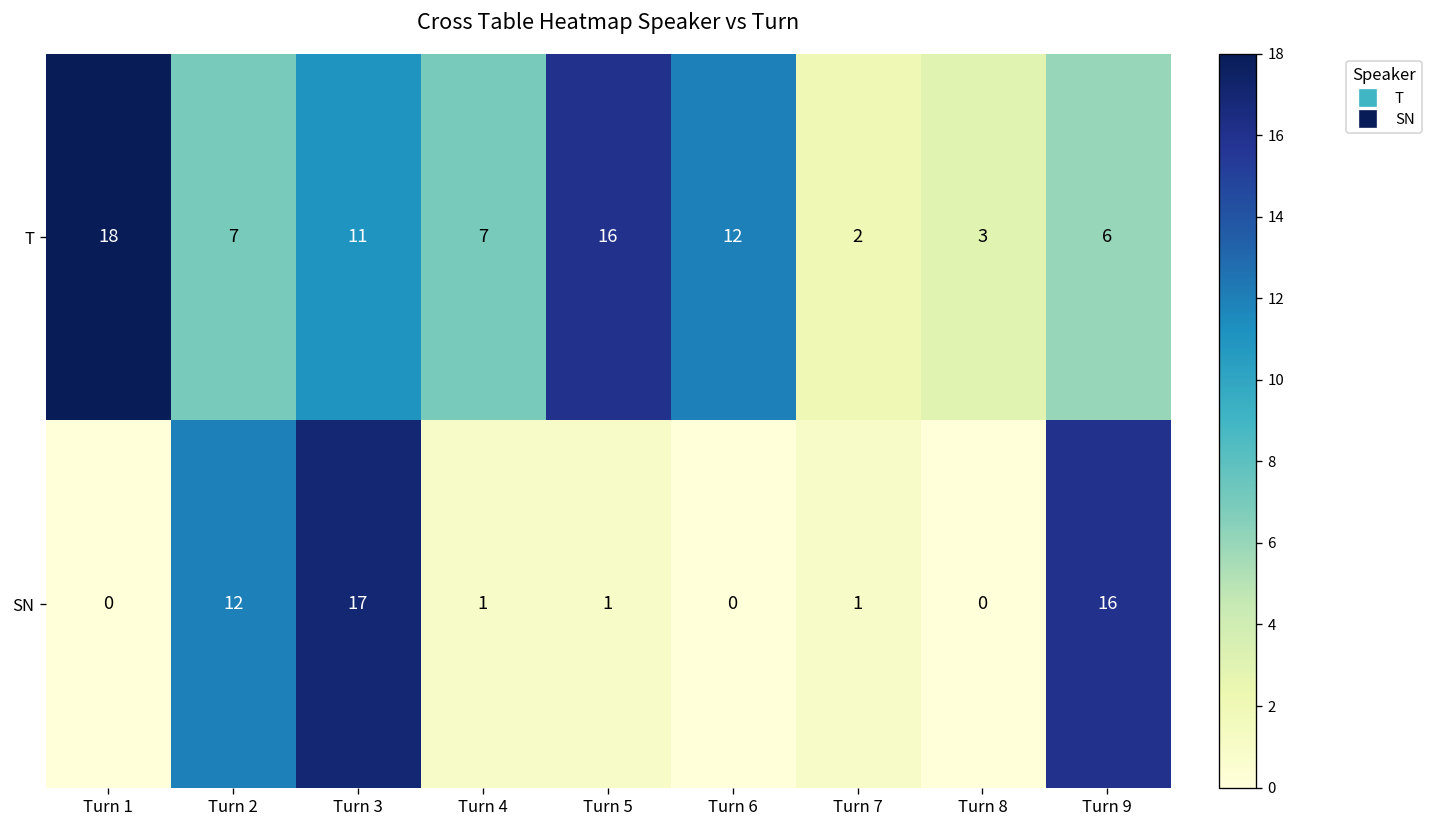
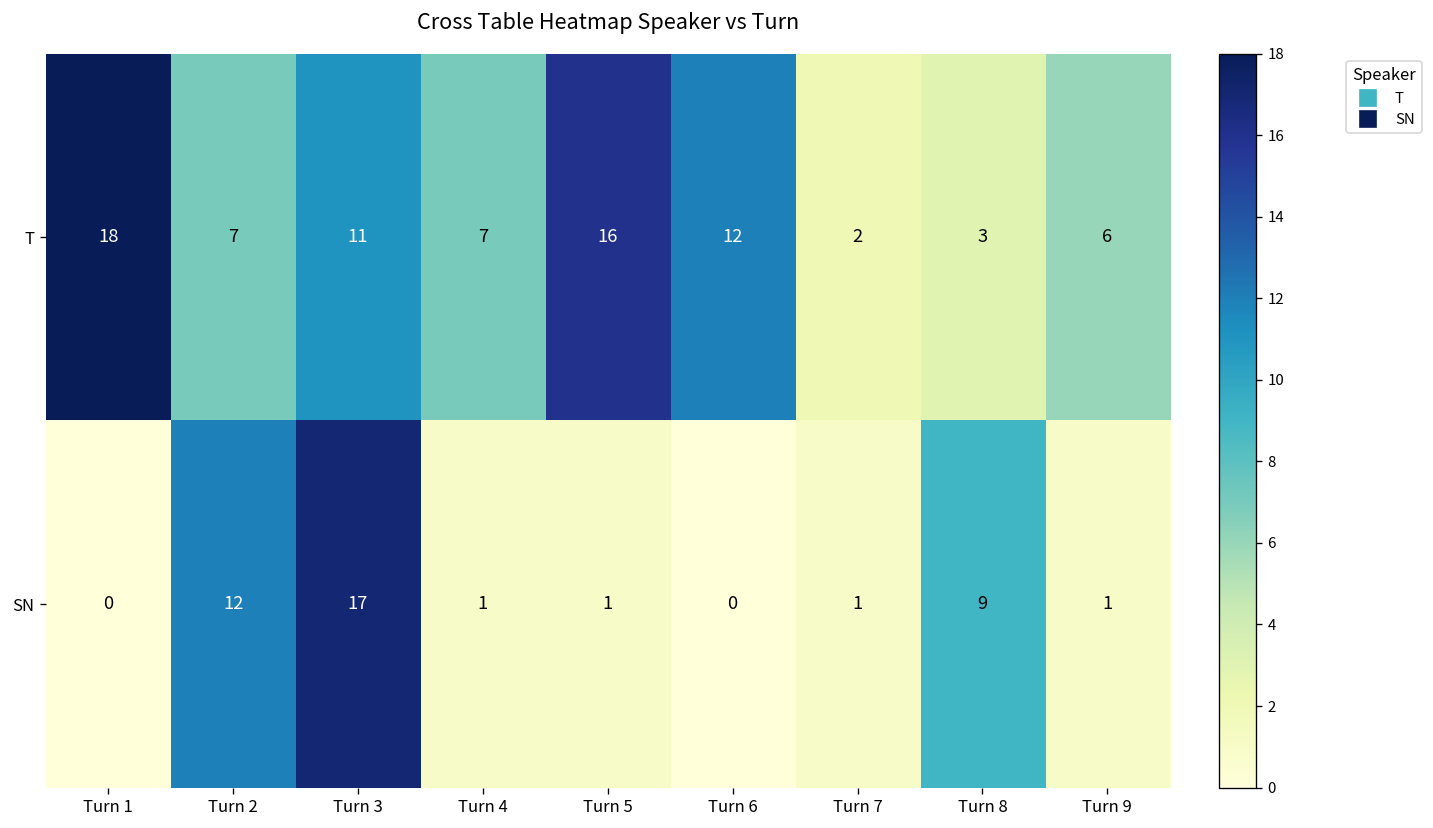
  {
    "T": {
      "Turn 1": 18,
      "Turn 2": 7,
      "Turn 3": 11,
      "Turn 4": 7,
      "Turn 5": 16,
      "Turn 6": 12,
      "Turn 7": 2,
      "Turn 8": 3,
      "Turn 9": 6
    },
    "SN": {
      "Turn 1": 0,
      "Turn 2": 12,
      "Turn 3": 17,
      "Turn 4": 1,
      "Turn 5": 1,
      "Turn 6": 0,
      "Turn 7": 1,
-     "Turn 8": 0,
-     "Turn 9": 16
+     "Turn 8": 9,
+     "Turn 9": 1
    }
  }
